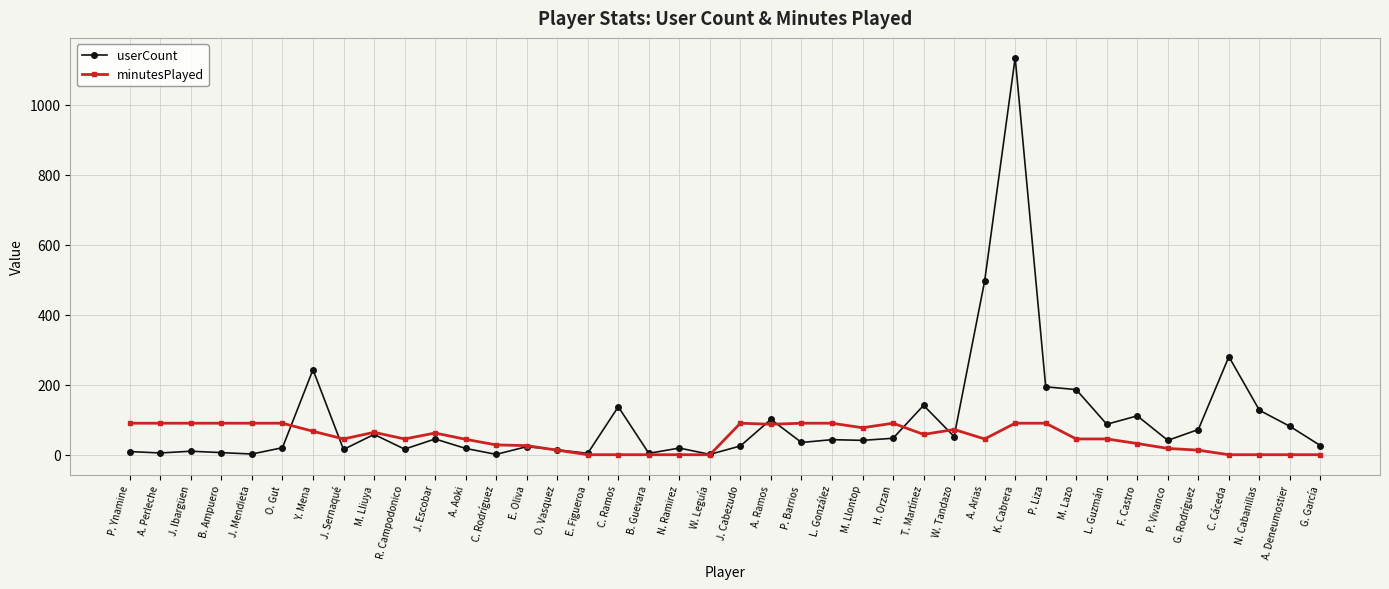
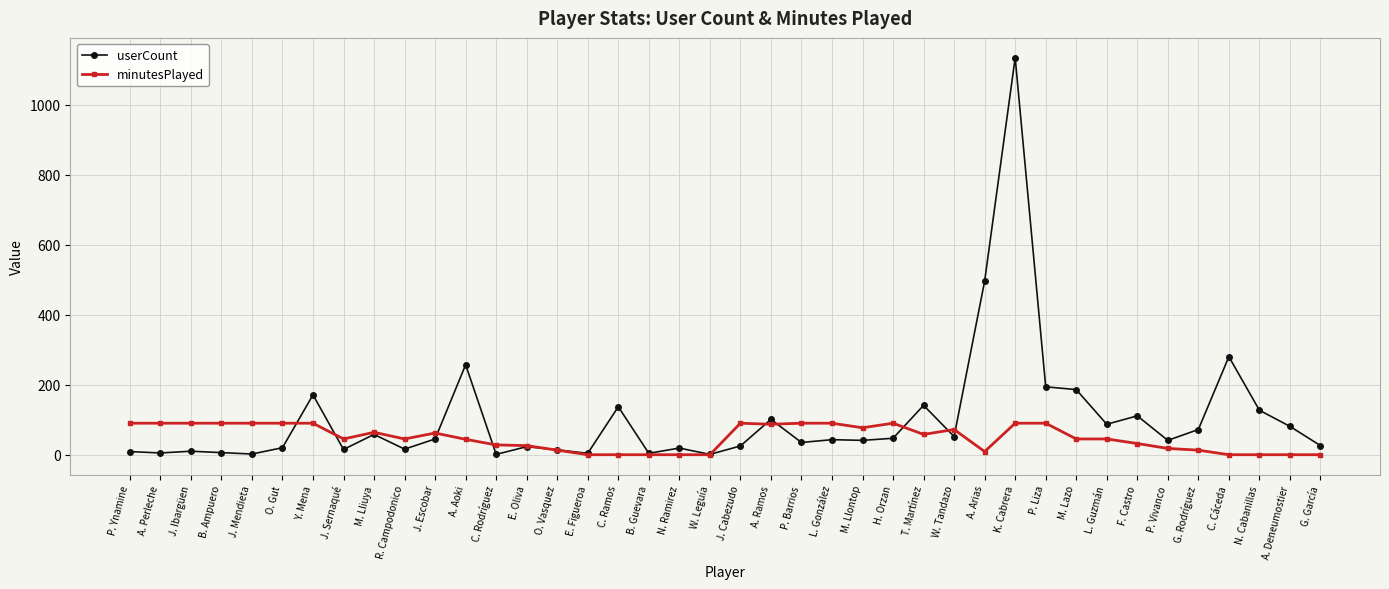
  {
    "userCount": {
      "P. Ynamine": 10,
      "A. Perleche": 10,
      "J. Ibargüen": 10,
      "B. Ampuero": 10,
      "J. Mendieta": 0,
      "O. Gut": 20,
-     "Y. Mena": 240,
+     "Y. Mena": 170,
      "J. Sernaqué": 20,
      "R. Campodonico": 20,
      "J. Escobar": 50,
-     "A. Aoki": 20,
+     "A. Aoki": 260,
      "C. Rodríguez": 0,
      "C. Ramos": 140,
      "N. Ramirez": 20,
      "J. Cabezudo": 30,
      "A. Ramos": 100,
      "P. Barrios": 40,
      "L. González": 40,
      "M. Llontop": 40,
      "H. Orzan": 50,
      "T. Martínez": 140,
      "W. Tandazo": 50,
      "A. Arias": 500,
      "K. Cabrera": 1130,
      "P. Liza": 190,
      "M. Lazo": 190,
      "L. Guzmán": 90,
      "F. Castro": 110,
      "P. Vivanco": 40,
      "G. Rodríguez": 70,
      "C. Cáceda": 280,
      "N. Cabanillas": 130,
      "A. Deneumostier": 80,
      "G. García": 30
    },
    "minutesPlayed": {
      "P. Ynamine": 90,
      "A. Perleche": 90,
      "J. Ibargüen": 90,
      "B. Ampuero": 90,
      "J. Mendieta": 90,
      "O. Gut": 90,
-     "Y. Mena": 70,
+     "Y. Mena": 90,
      "J. Sernaqué": 50,
      "R. Campodonico": 50,
      "J. Escobar": 60,
      "A. Aoki": 40,
      "C. Rodríguez": 30,
      "C. Ramos": 0,
      "N. Ramirez": 0,
      "J. Cabezudo": 90,
      "A. Ramos": 90,
      "P. Barrios": 90,
      "L. González": 90,
      "M. Llontop": 80,
      "H. Orzan": 90,
      "T. Martínez": 60,
      "W. Tandazo": 70,
-     "A. Arias": 50,
+     "A. Arias": 10,
      "K. Cabrera": 90,
      "P. Liza": 90,
      "M. Lazo": 50,
      "L. Guzmán": 50,
      "F. Castro": 30,
      "P. Vivanco": 20,
      "G. Rodríguez": 10,
      "C. Cáceda": 0,
      "N. Cabanillas": 0,
      "A. Deneumostier": 0,
      "G. García": 0
    }
  }
